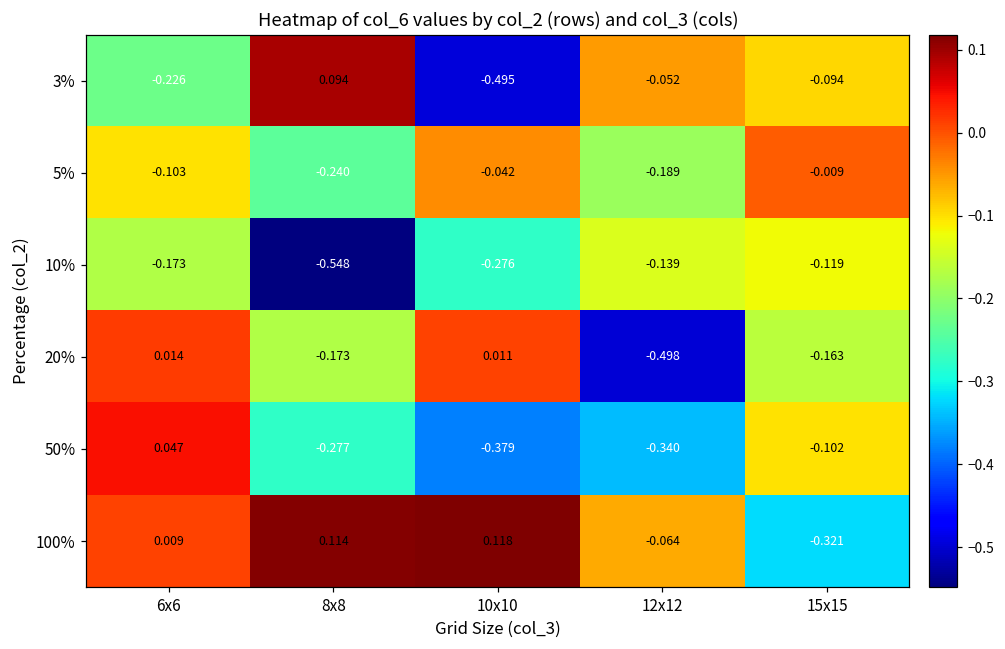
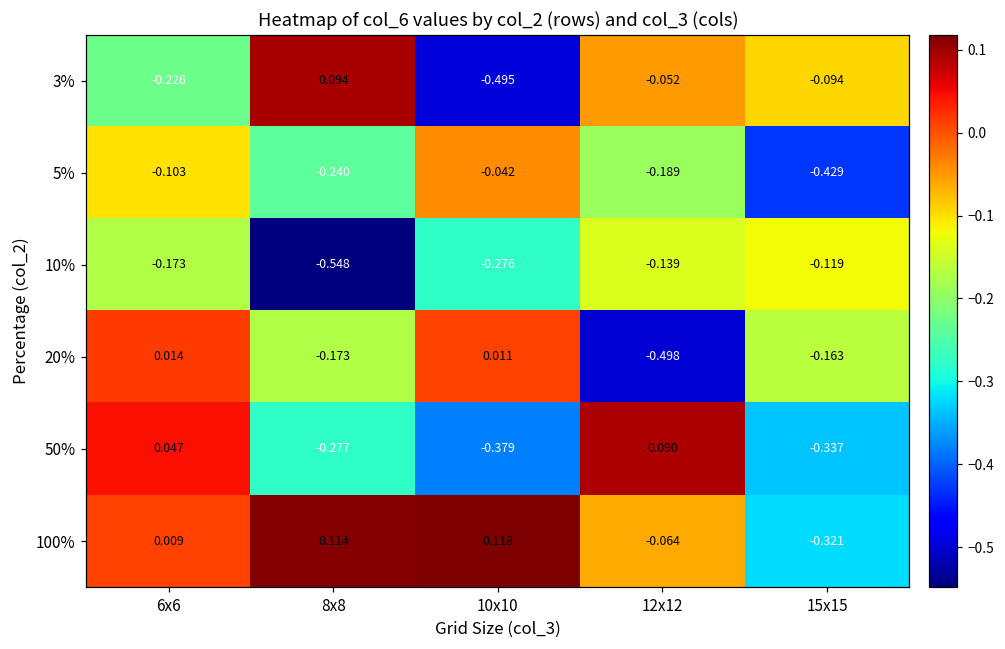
  {
    "3%": {
      "6x6": -0.226,
      "8x8": 0.094,
      "10x10": -0.495,
      "12x12": -0.052,
      "15x15": -0.094
    },
    "5%": {
      "6x6": -0.103,
      "8x8": -0.240,
      "10x10": -0.042,
      "12x12": -0.189,
-     "15x15": -0.009
+     "15x15": -0.429
    },
    "10%": {
      "6x6": -0.173,
      "8x8": -0.548,
      "10x10": -0.276,
      "12x12": -0.139,
      "15x15": -0.119
    },
    "20%": {
      "6x6": 0.014,
      "8x8": -0.173,
      "10x10": 0.011,
      "12x12": -0.498,
      "15x15": -0.163
    },
    "50%": {
      "6x6": 0.047,
      "8x8": -0.277,
      "10x10": -0.379,
-     "12x12": -0.340,
-     "15x15": -0.102
+     "12x12": 0.090,
+     "15x15": -0.337
    },
    "100%": {
      "6x6": 0.009,
      "8x8": 0.114,
      "10x10": 0.118,
      "12x12": -0.064,
      "15x15": -0.321
    }
  }
